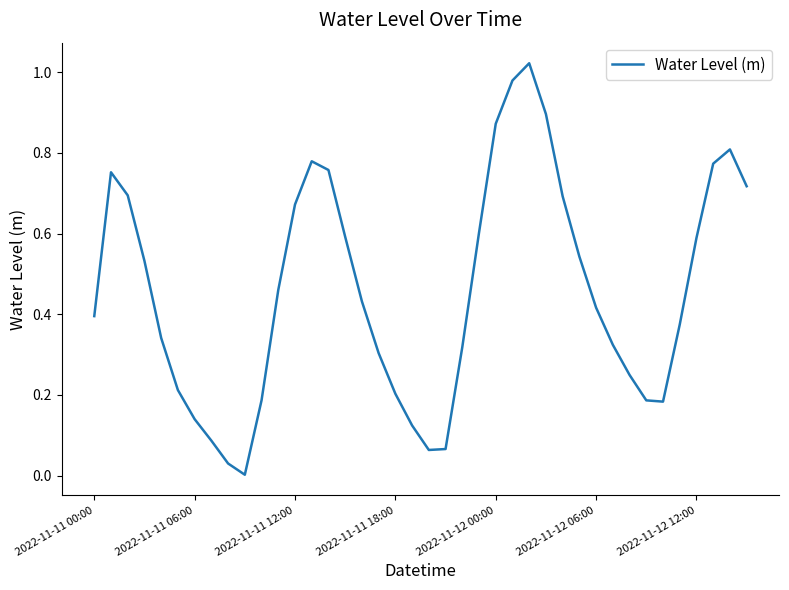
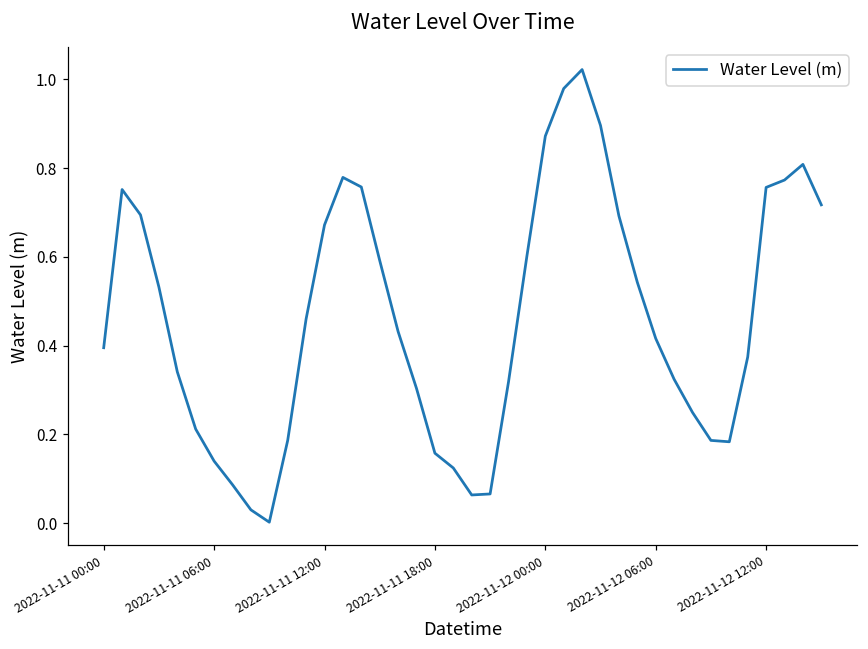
  {
    "2022-11-11 00:00": 0.40,
    "2022-11-11 06:00": 0.14,
    "2022-11-11 12:00": 0.67,
-   "2022-11-11 18:00": 0.20,
+   "2022-11-11 18:00": 0.16,
    "2022-11-12 00:00": 0.87,
    "2022-11-12 06:00": 0.42,
-   "2022-11-12 12:00": 0.59
+   "2022-11-12 12:00": 0.76
  }
